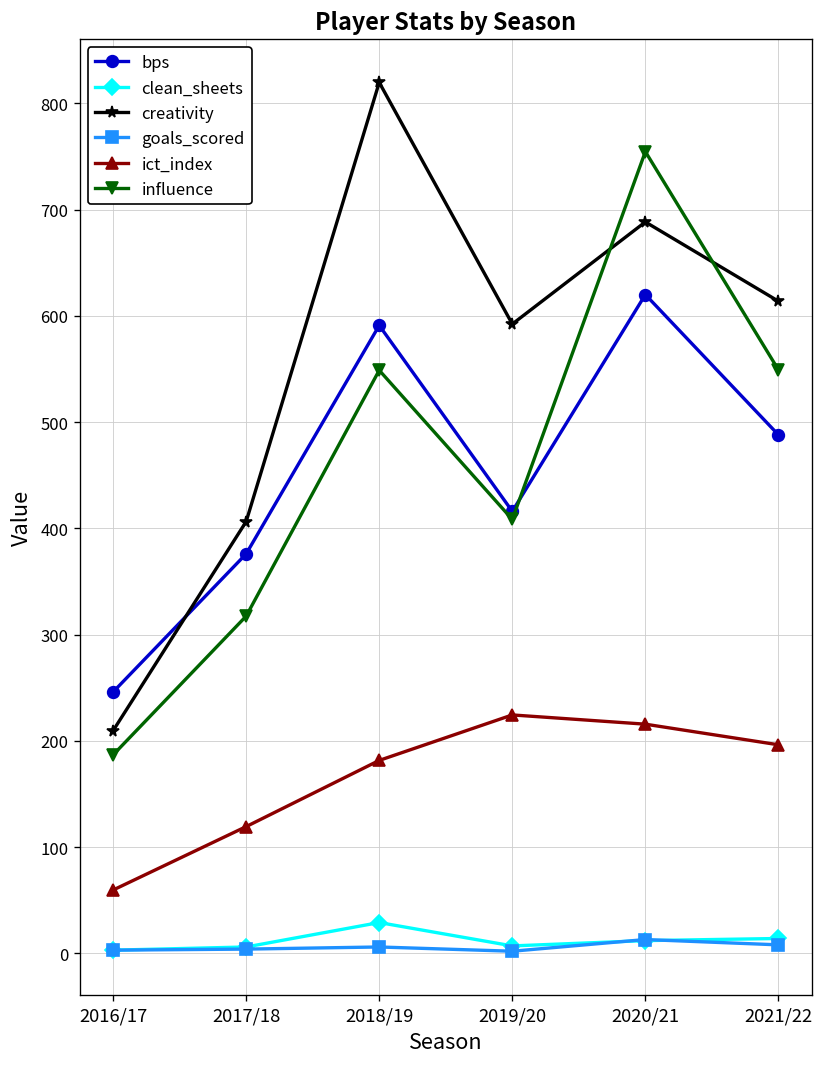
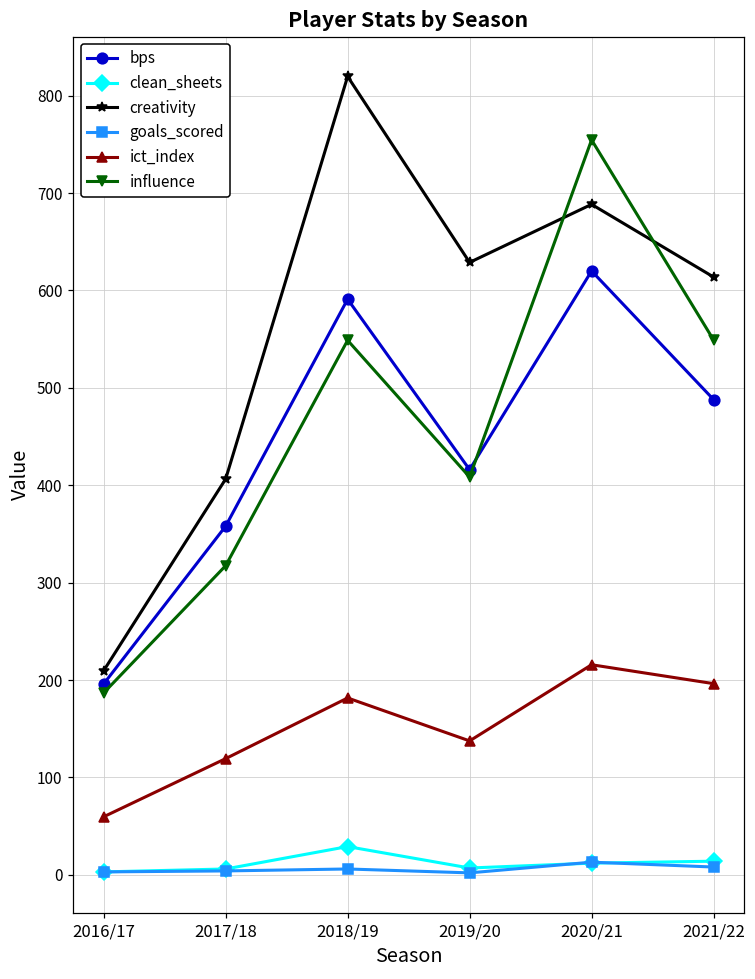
  {
    "bps": {
-     "2016/17": 250,
-     "2017/18": 380,
+     "2016/17": 200,
+     "2017/18": 360,
      "2018/19": 590,
      "2019/20": 420,
      "2020/21": 620,
      "2021/22": 490
    },
    "clean_sheets": {
      "2018/19": 30,
      "2019/20": 10,
      "2021/22": 10
    },
    "creativity": {
      "2016/17": 210,
      "2017/18": 410,
      "2018/19": 820,
-     "2019/20": 590,
+     "2019/20": 630,
      "2020/21": 690,
      "2021/22": 610
    },
    "goals_scored": {
      "2018/19": 10,
      "2019/20": 0,
      "2021/22": 10
    },
    "ict_index": {
      "2016/17": 60,
      "2017/18": 120,
      "2018/19": 180,
-     "2019/20": 220,
+     "2019/20": 140,
      "2020/21": 220,
      "2021/22": 200
    },
    "influence": {
      "2016/17": 190,
      "2017/18": 320,
      "2018/19": 550,
      "2019/20": 410,
      "2020/21": 750,
      "2021/22": 550
    }
  }
